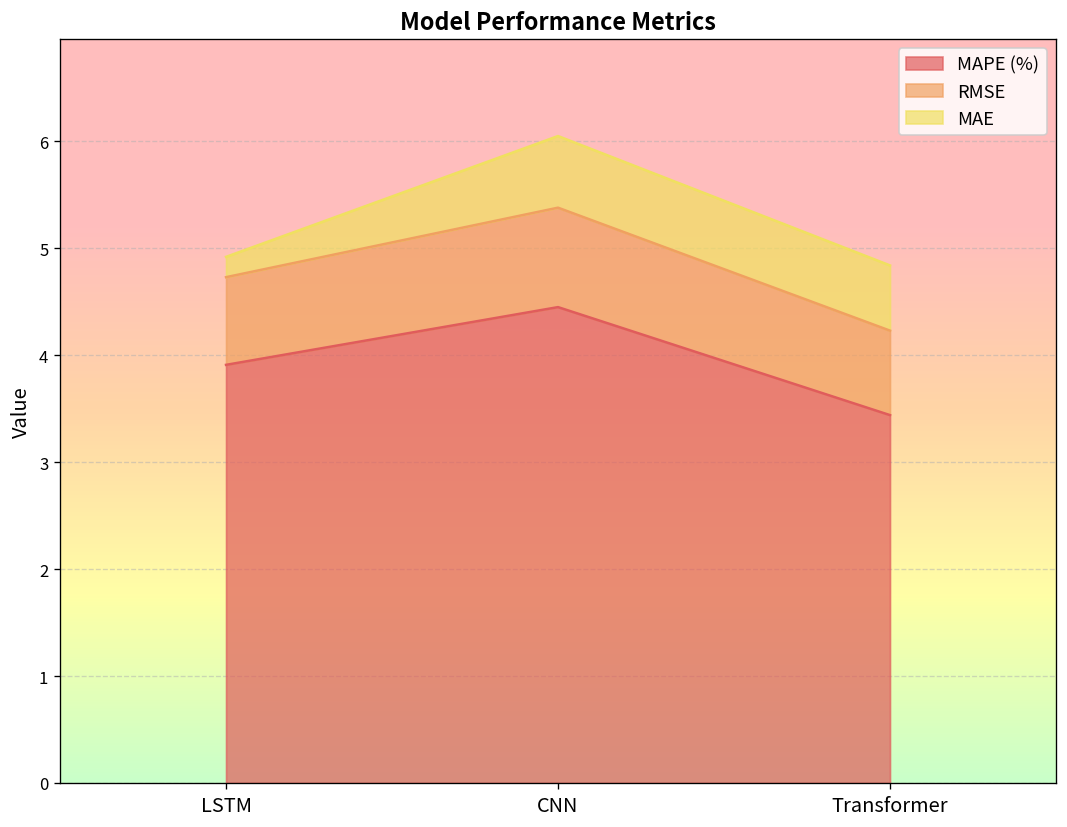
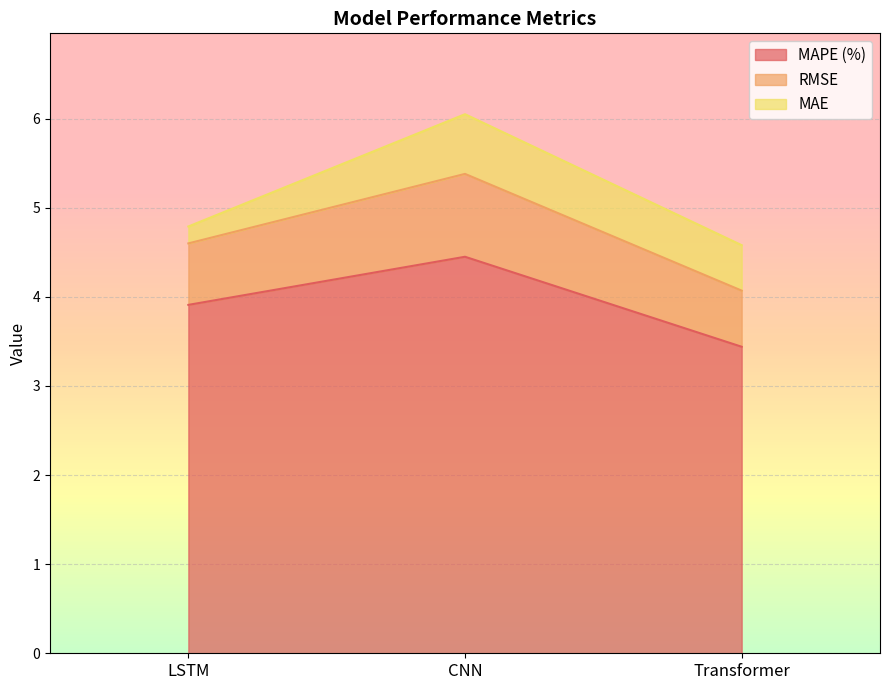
  {
    "MAPE (%)": {
      "LSTM": 3.9,
      "CNN": 4.5,
      "Transformer": 3.4
    },
    "RMSE": {
-     "LSTM": 0.8,
+     "LSTM": 0.7,
      "CNN": 0.9,
-     "Transformer": 0.8
+     "Transformer": 0.6
    },
    "MAE": {
      "LSTM": 0.2,
      "CNN": 0.7,
-     "Transformer": 0.6
+     "Transformer": 0.5
    }
  }
